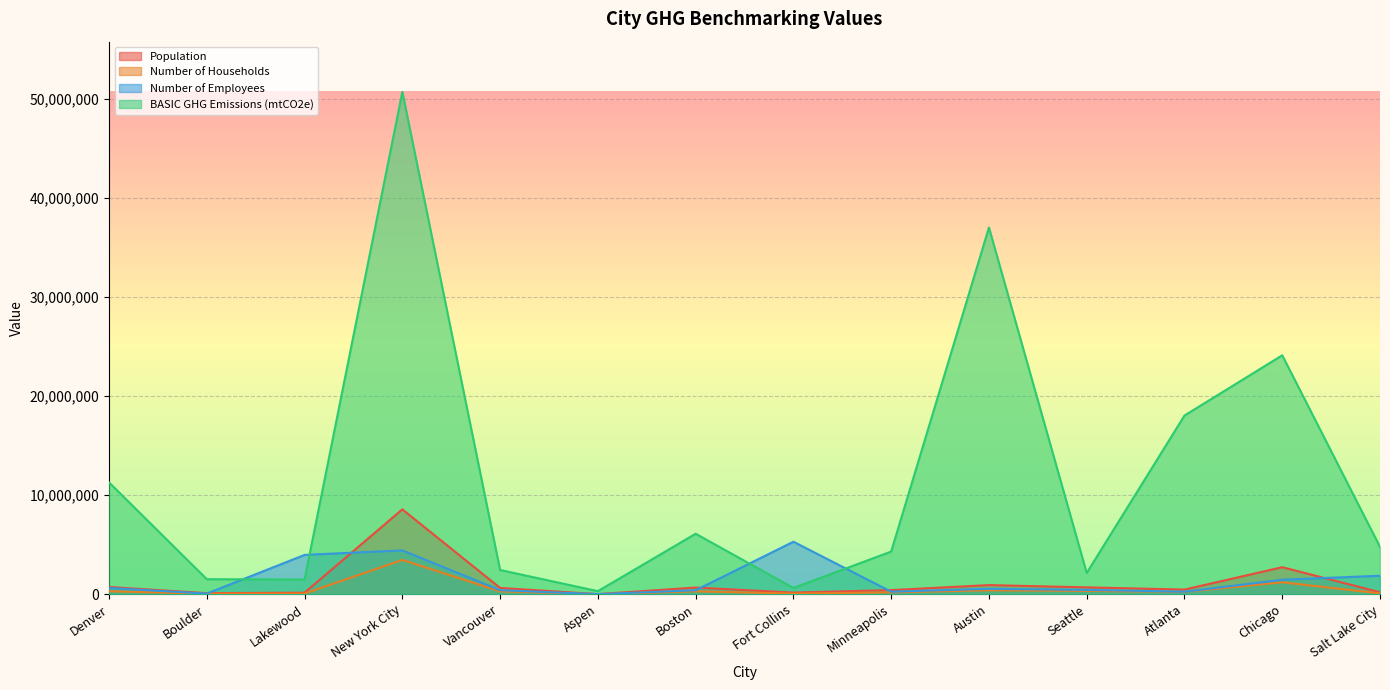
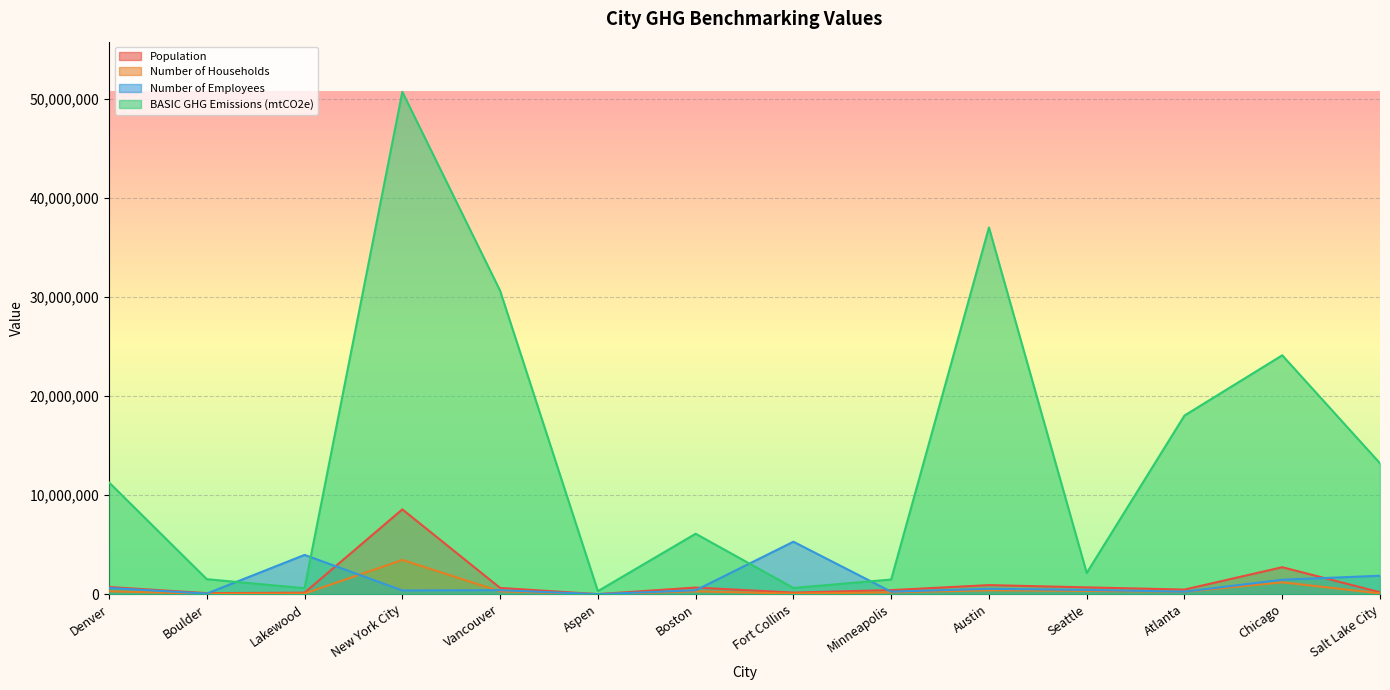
  {
    "Number of Employees": {
      "Lakewood": "4,000,000",
-     "New York City": "4,000,000",
+     "New York City": "0",
      "Fort Collins": "5,000,000",
      "Chicago": "1,000,000",
      "Salt Lake City": "2,000,000"
    },
    "BASIC GHG Emissions (mtCO2e)": {
      "Denver": "11,000,000",
      "Boulder": "2,000,000",
-     "Lakewood": "1,500,000",
+     "Lakewood": "600,000",
      "New York City": "51,000,000",
-     "Vancouver": "2,000,000",
+     "Vancouver": "31,000,000",
      "Aspen": "0",
      "Boston": "6,000,000",
      "Fort Collins": "1,000,000",
-     "Minneapolis": "4,000,000",
+     "Minneapolis": "1,000,000",
      "Austin": "37,000,000",
      "Seattle": "2,000,000",
      "Atlanta": "18,000,000",
      "Chicago": "24,000,000",
-     "Salt Lake City": "5,000,000"
+     "Salt Lake City": "13,000,000"
    }
  }
